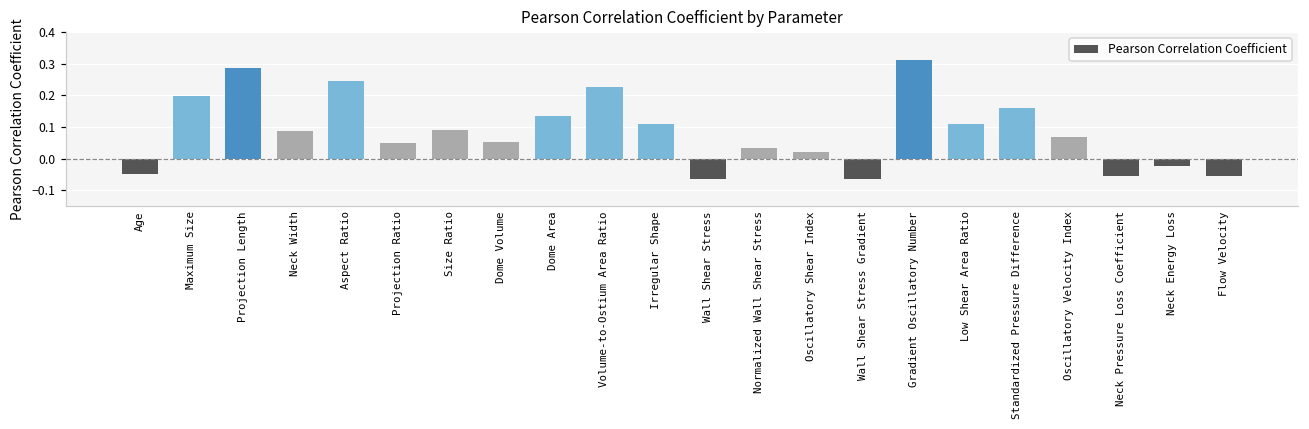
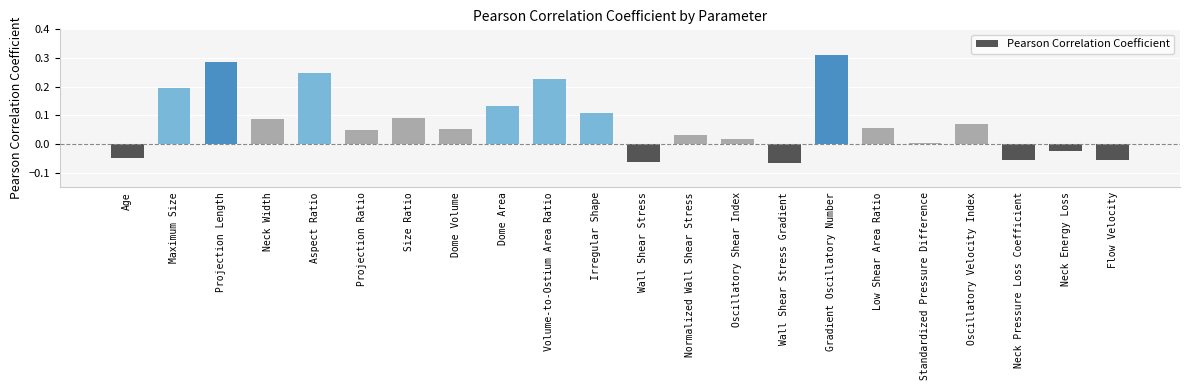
  {
    "Age": -0.05,
    "Maximum Size": 0.20,
    "Projection Length": 0.29,
    "Neck Width": 0.09,
    "Aspect Ratio": 0.25,
    "Projection Ratio": 0.05,
    "Size Ratio": 0.09,
    "Dome Volume": 0.05,
    "Dome Area": 0.13,
    "Volume-to-Ostium Area Ratio": 0.23,
    "Irregular Shape": 0.11,
    "Wall Shear Stress": -0.06,
    "Normalized Wall Shear Stress": 0.03,
    "Oscillatory Shear Index": 0.02,
    "Wall Shear Stress Gradient": -0.06,
    "Gradient Oscillatory Number": 0.31,
-   "Low Shear Area Ratio": 0.11,
-   "Standardized Pressure Difference": 0.16,
+   "Low Shear Area Ratio": 0.06,
+   "Standardized Pressure Difference": 0.00,
    "Oscillatory Velocity Index": 0.07,
    "Neck Pressure Loss Coefficient": -0.06,
    "Neck Energy Loss": -0.02,
    "Flow Velocity": -0.06
  }
